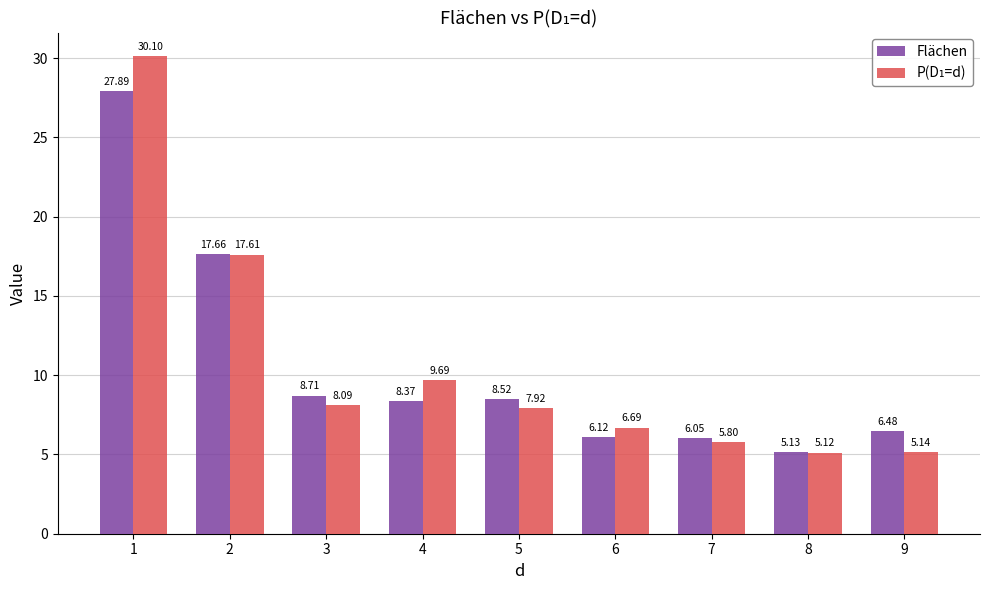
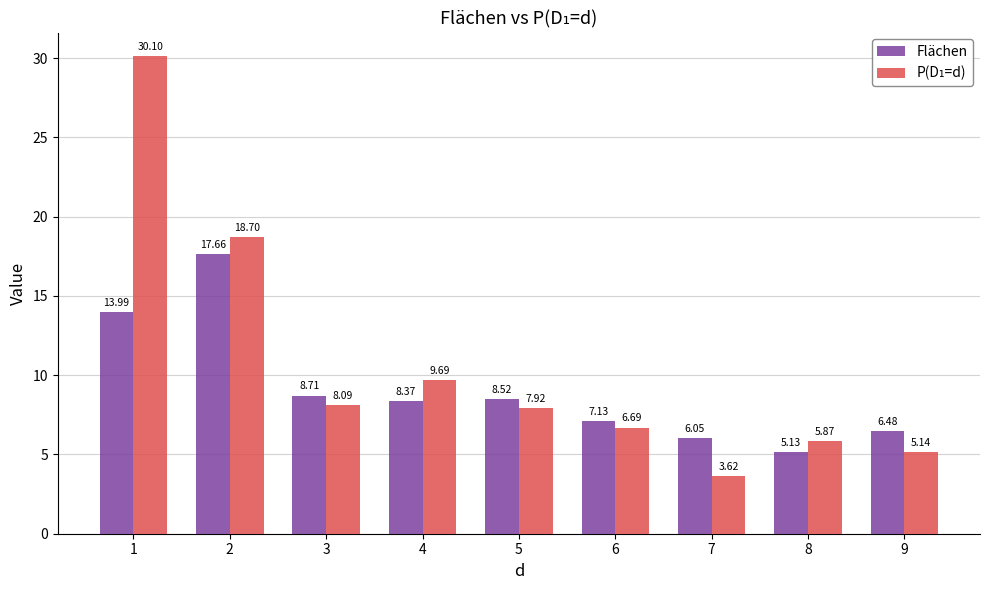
  {
    "Flächen": {
-     "1": 27.89,
+     "1": 13.99,
      "2": 17.66,
      "3": 8.71,
      "4": 8.37,
      "5": 8.52,
-     "6": 6.12,
+     "6": 7.13,
      "7": 6.05,
      "8": 5.13,
      "9": 6.48
    },
    "P(D₁=d)": {
      "1": 30.10,
-     "2": 17.61,
+     "2": 18.70,
      "3": 8.09,
      "4": 9.69,
      "5": 7.92,
      "6": 6.69,
-     "7": 5.80,
-     "8": 5.12,
+     "7": 3.62,
+     "8": 5.87,
      "9": 5.14
    }
  }
